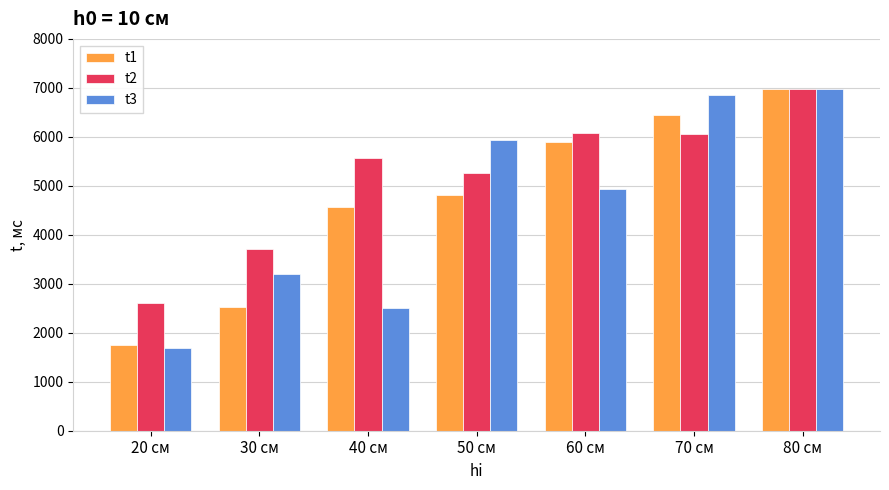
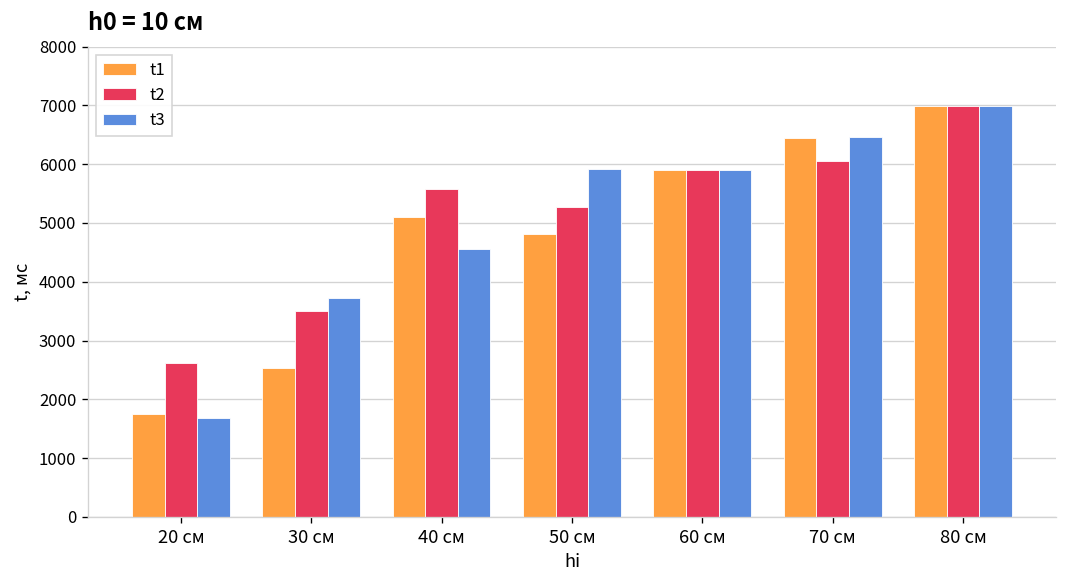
  {
    "t1": {
      "20 см": 1800,
      "30 см": 2500,
-     "40 см": 4600,
+     "40 см": 5100,
      "50 см": 4800,
      "60 см": 5900,
      "70 см": 6500,
      "80 см": 7000
    },
    "t2": {
      "20 см": 2600,
-     "30 см": 3700,
+     "30 см": 3500,
      "40 см": 5600,
      "50 см": 5300,
-     "60 см": 6100,
+     "60 см": 5900,
      "70 см": 6100,
      "80 см": 7000
    },
    "t3": {
      "20 см": 1700,
-     "30 см": 3200,
-     "40 см": 2500,
+     "30 см": 3700,
+     "40 см": 4600,
      "50 см": 5900,
-     "60 см": 4900,
-     "70 см": 6900,
+     "60 см": 5900,
+     "70 см": 6500,
      "80 см": 7000
    }
  }
